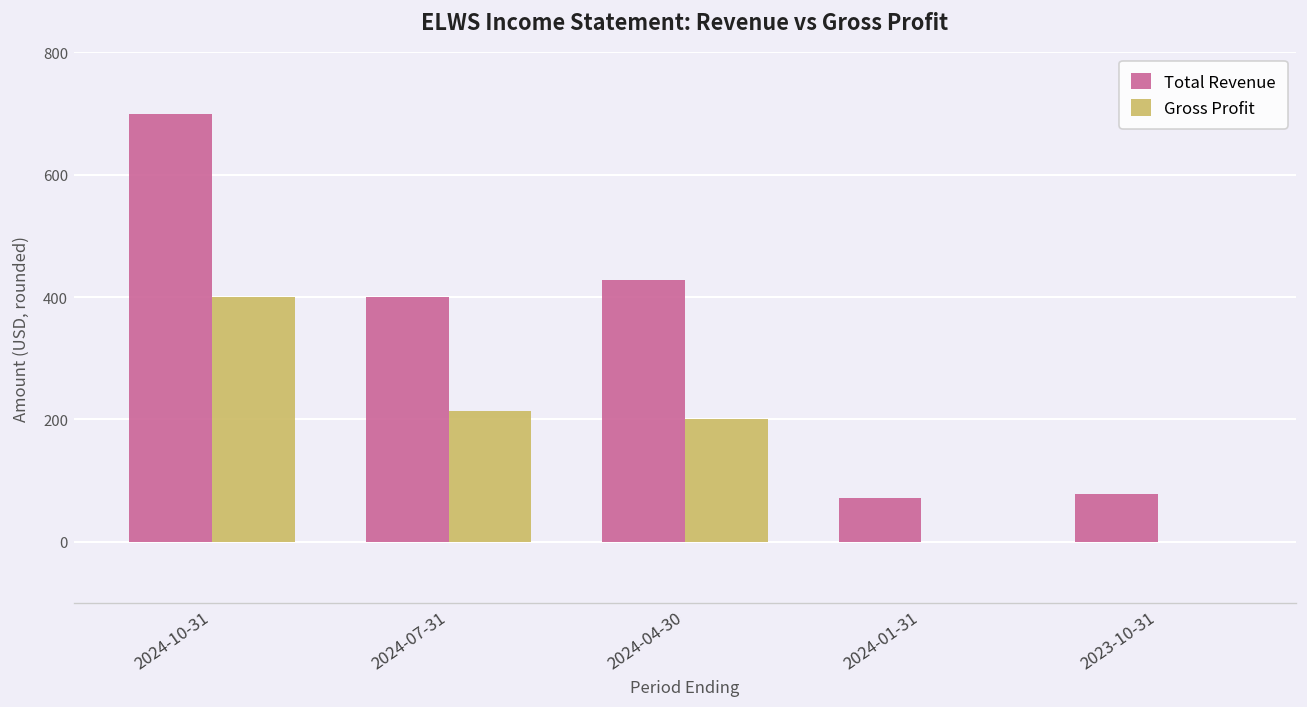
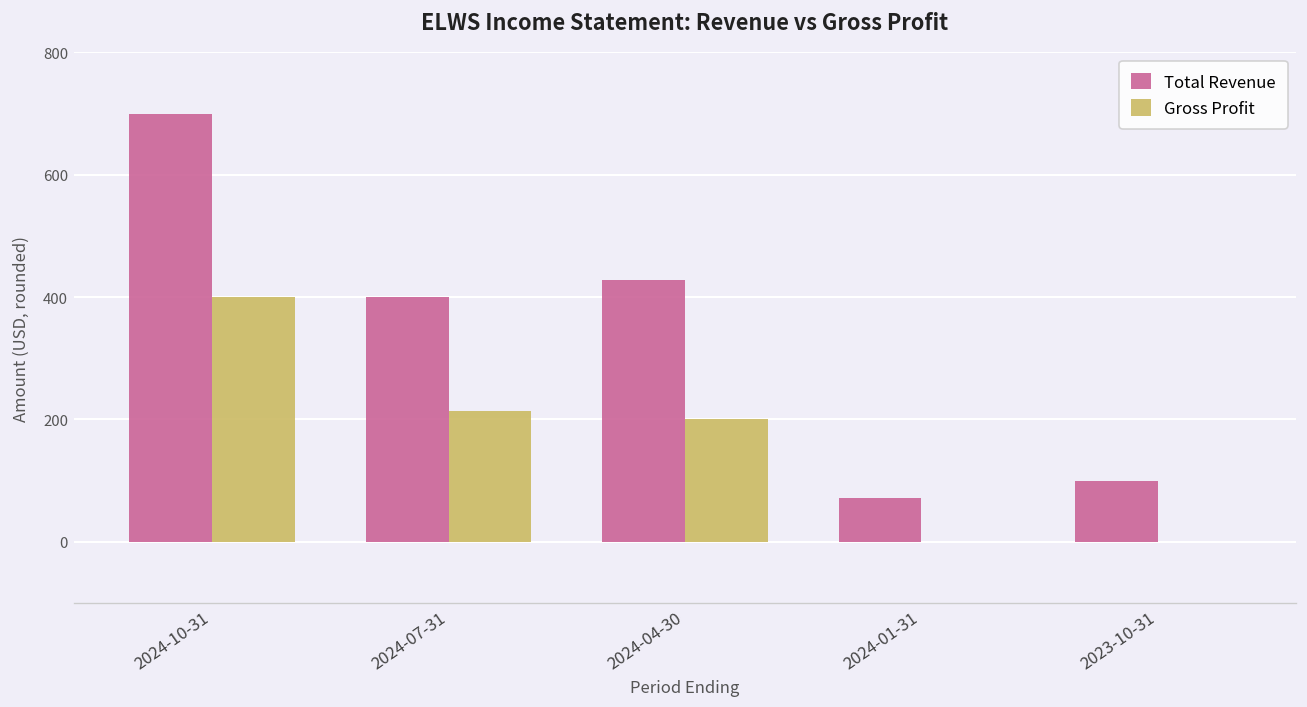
  {
    "Total Revenue": {
      "2024-10-31": 700,
      "2024-07-31": 400,
      "2024-04-30": 430,
      "2024-01-31": 70,
-     "2023-10-31": 80
+     "2023-10-31": 100
    },
    "Gross Profit": {
      "2024-10-31": 400,
      "2024-07-31": 210,
      "2024-04-30": 200,
      "2024-01-31": 0,
      "2023-10-31": 0
    }
  }
